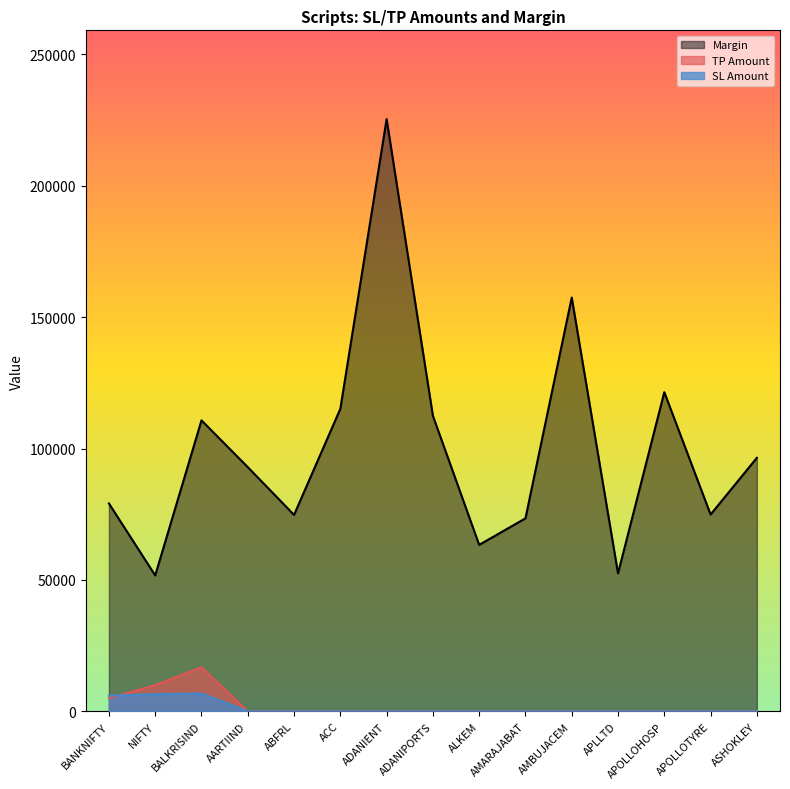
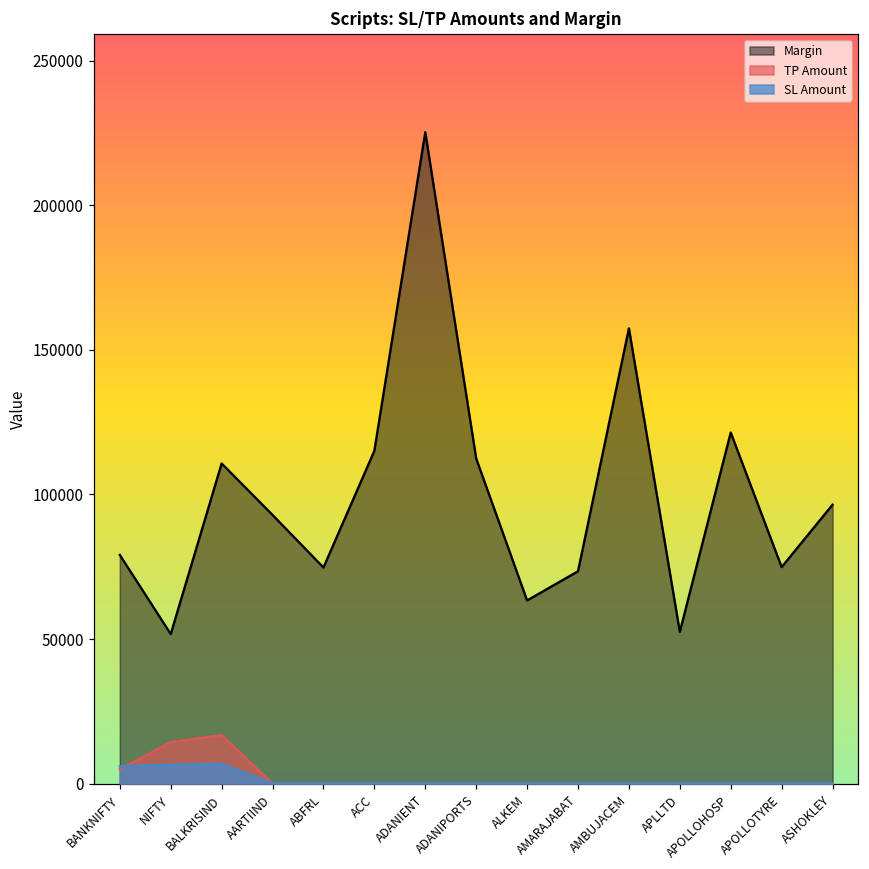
  {
    "Margin": {
      "BANKNIFTY": 79000,
      "NIFTY": 52000,
      "BALKRISIND": 111000,
      "AARTIIND": 93000,
      "ABFRL": 75000,
      "ACC": 115000,
      "ADANIENT": 225000,
      "ADANIPORTS": 112000,
      "ALKEM": 63000,
      "AMARAJABAT": 73000,
      "AMBUJACEM": 157000,
      "APLLTD": 52000,
      "APOLLOHOSP": 121000,
      "APOLLOTYRE": 75000,
      "ASHOKLEY": 96000
    },
    "TP Amount": {
-     "NIFTY": 10000,
+     "NIFTY": 14000,
      "BALKRISIND": 17000
    },
    "SL Amount": {
      "NIFTY": 7000,
      "BALKRISIND": 7000
    }
  }
